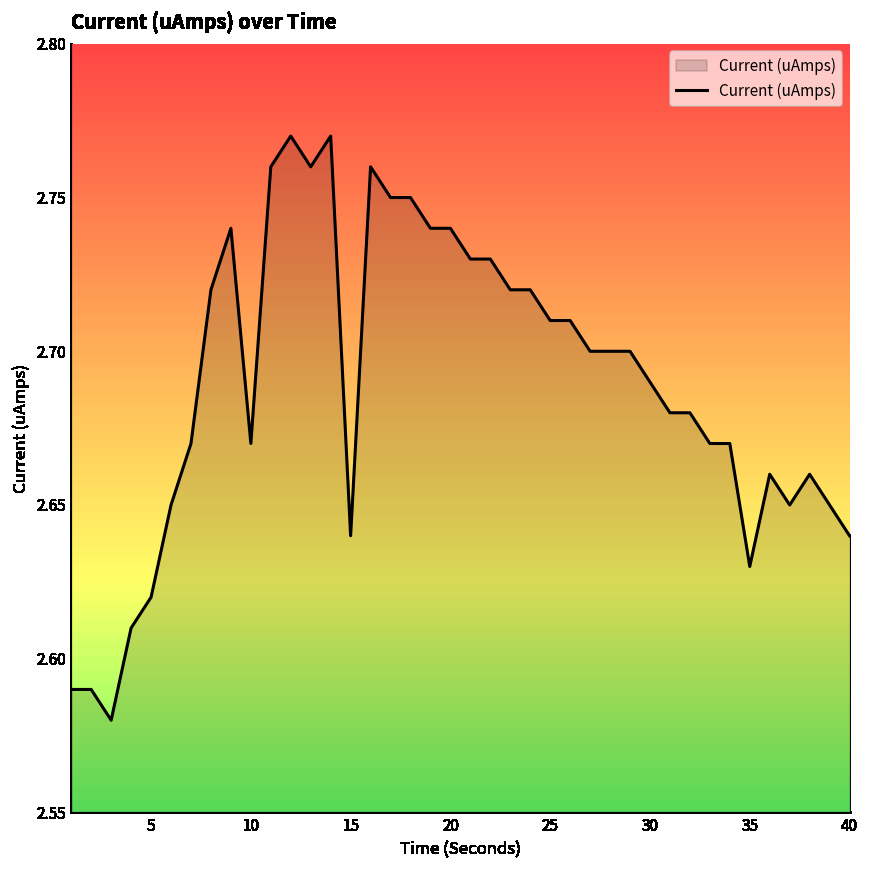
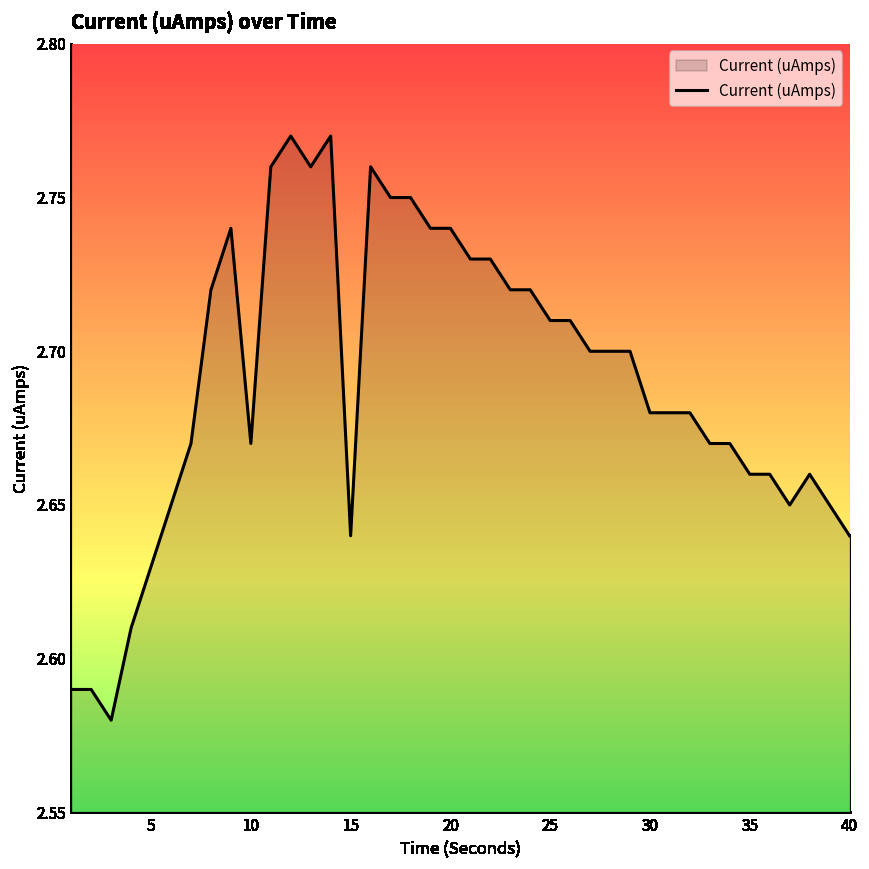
  {
-   "5": 2.62,
+   "5": 2.63,
    "10": 2.67,
    "15": 2.64,
    "20": 2.74,
    "25": 2.71,
-   "30": 2.69,
-   "35": 2.63,
+   "30": 2.68,
+   "35": 2.66,
    "40": 2.64
  }
